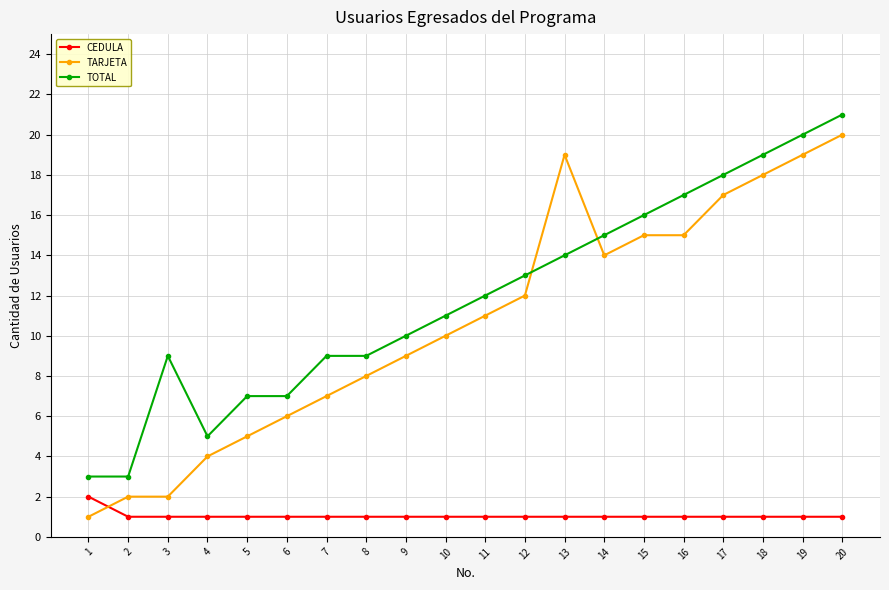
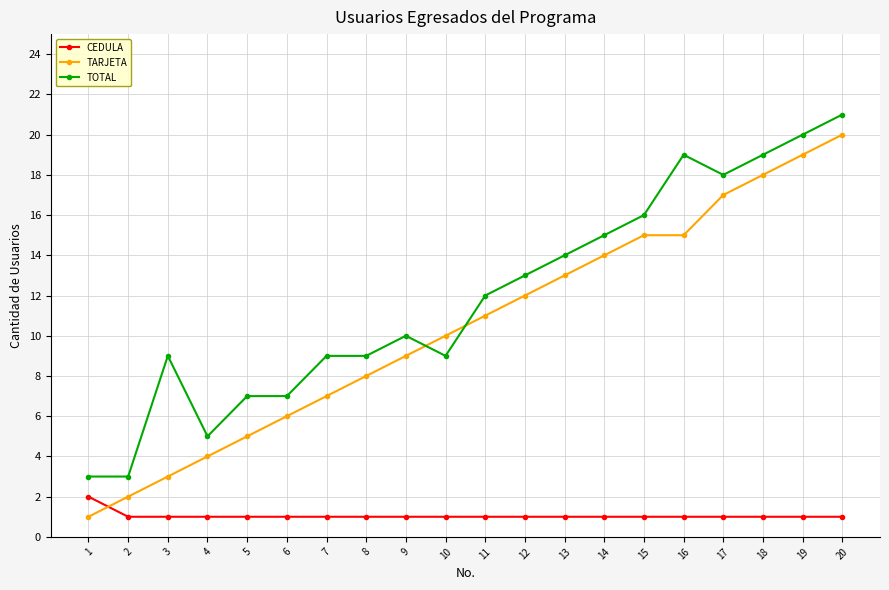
  {
    "CEDULA": {
      "1": 2,
      "2": 1,
      "3": 1,
      "4": 1,
      "5": 1,
      "6": 1,
      "7": 1,
      "8": 1,
      "9": 1,
      "10": 1,
      "11": 1,
      "12": 1,
      "13": 1,
      "14": 1,
      "15": 1,
      "16": 1,
      "17": 1,
      "18": 1,
      "19": 1,
      "20": 1
    },
    "TARJETA": {
      "1": 1,
      "2": 2,
-     "3": 2,
+     "3": 3,
      "4": 4,
      "5": 5,
      "6": 6,
      "7": 7,
      "8": 8,
      "9": 9,
      "10": 10,
      "11": 11,
      "12": 12,
-     "13": 19,
+     "13": 13,
      "14": 14,
      "15": 15,
      "16": 15,
      "17": 17,
      "18": 18,
      "19": 19,
      "20": 20
    },
    "TOTAL": {
      "1": 3,
      "2": 3,
      "3": 9,
      "4": 5,
      "5": 7,
      "6": 7,
      "7": 9,
      "8": 9,
      "9": 10,
-     "10": 11,
+     "10": 9,
      "11": 12,
      "12": 13,
      "13": 14,
      "14": 15,
      "15": 16,
-     "16": 17,
+     "16": 19,
      "17": 18,
      "18": 19,
      "19": 20,
      "20": 21
    }
  }
